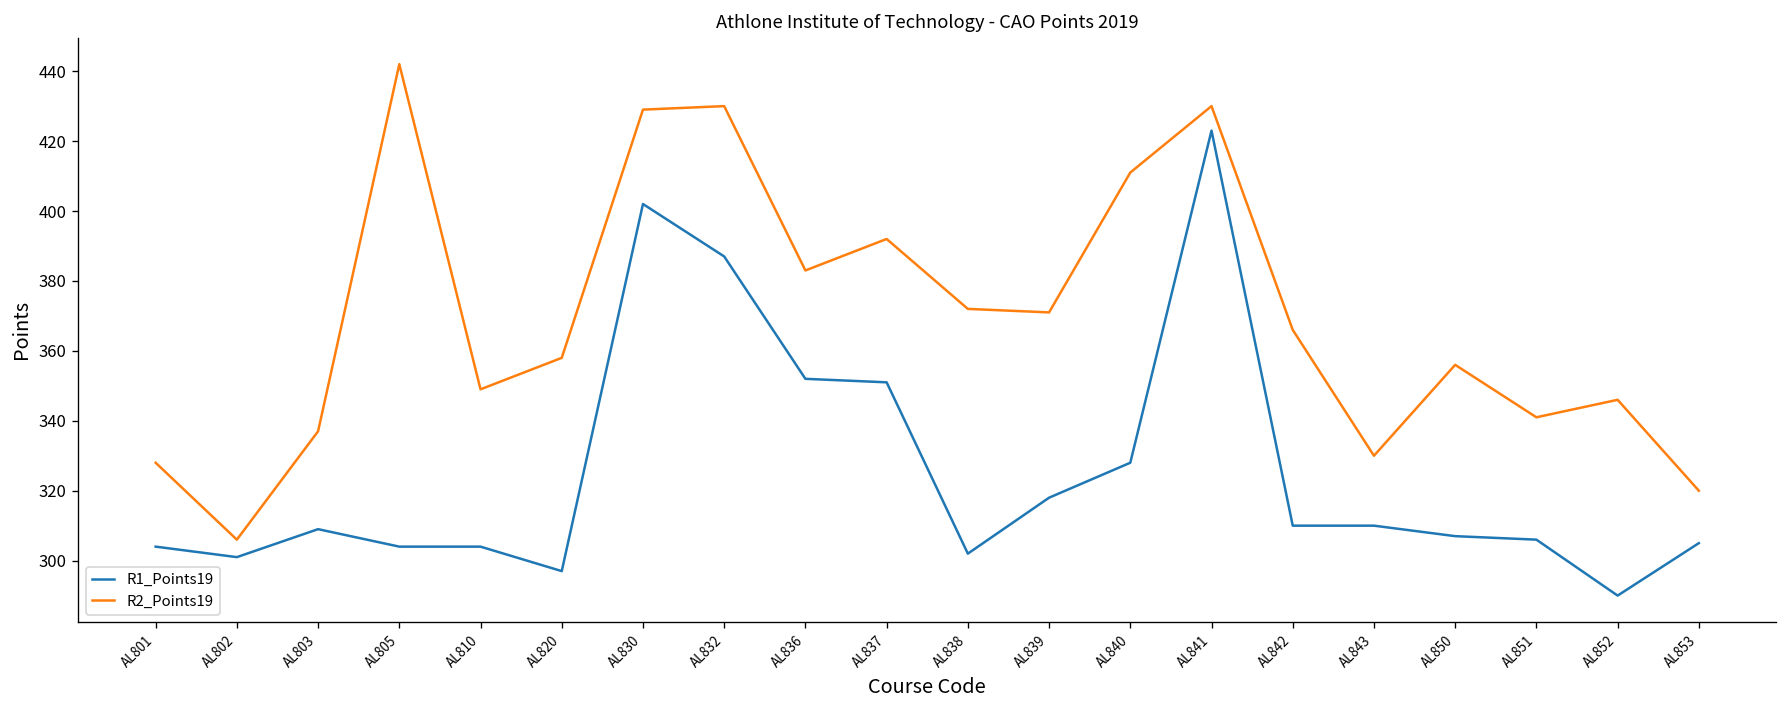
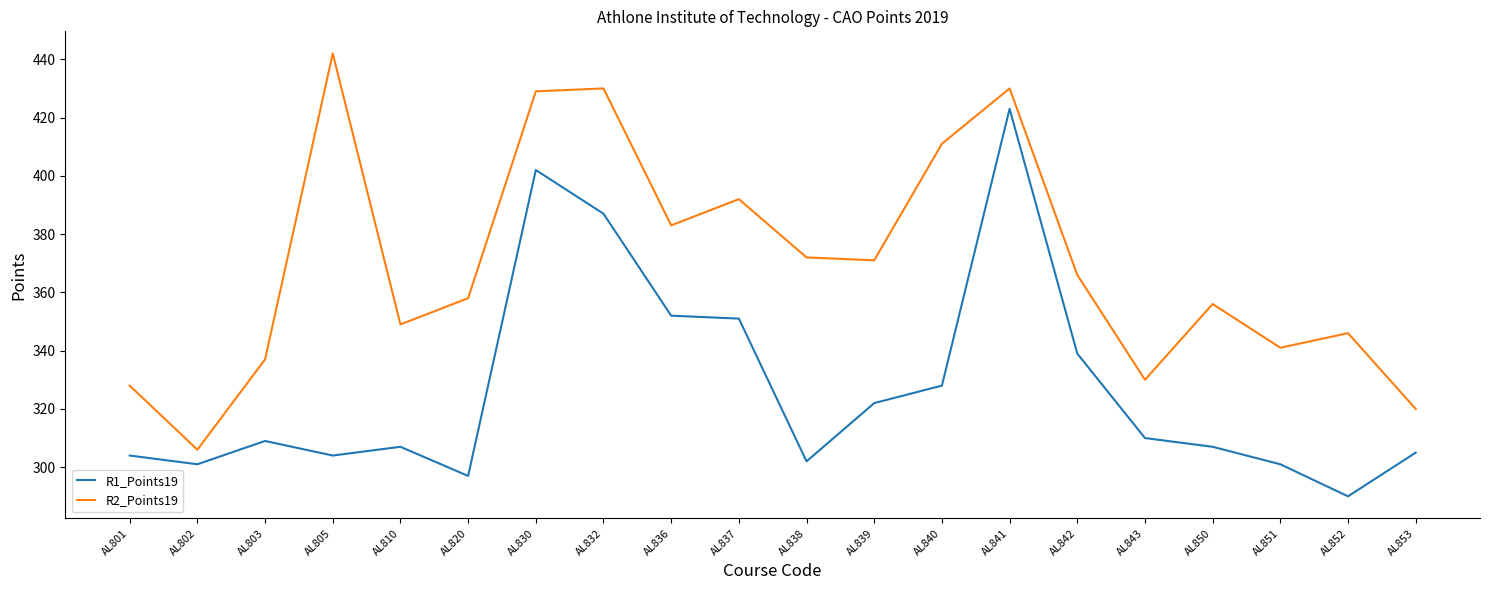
  {
    "R1_Points19": {
      "AL801": 304,
      "AL802": 301,
      "AL803": 309,
      "AL805": 304,
-     "AL810": 304,
+     "AL810": 307,
      "AL820": 297,
      "AL830": 402,
      "AL832": 387,
      "AL836": 352,
      "AL837": 351,
      "AL838": 302,
-     "AL839": 318,
+     "AL839": 322,
      "AL840": 328,
      "AL841": 423,
-     "AL842": 310,
+     "AL842": 339,
      "AL843": 310,
      "AL850": 307,
-     "AL851": 306,
+     "AL851": 301,
      "AL852": 290,
      "AL853": 305
    },
    "R2_Points19": {
      "AL801": 328,
      "AL802": 306,
      "AL803": 337,
      "AL805": 442,
      "AL810": 349,
      "AL820": 358,
      "AL830": 429,
      "AL832": 430,
      "AL836": 383,
      "AL837": 392,
      "AL838": 372,
      "AL839": 371,
      "AL840": 411,
      "AL841": 430,
      "AL842": 366,
      "AL843": 330,
      "AL850": 356,
      "AL851": 341,
      "AL852": 346,
      "AL853": 320
    }
  }
